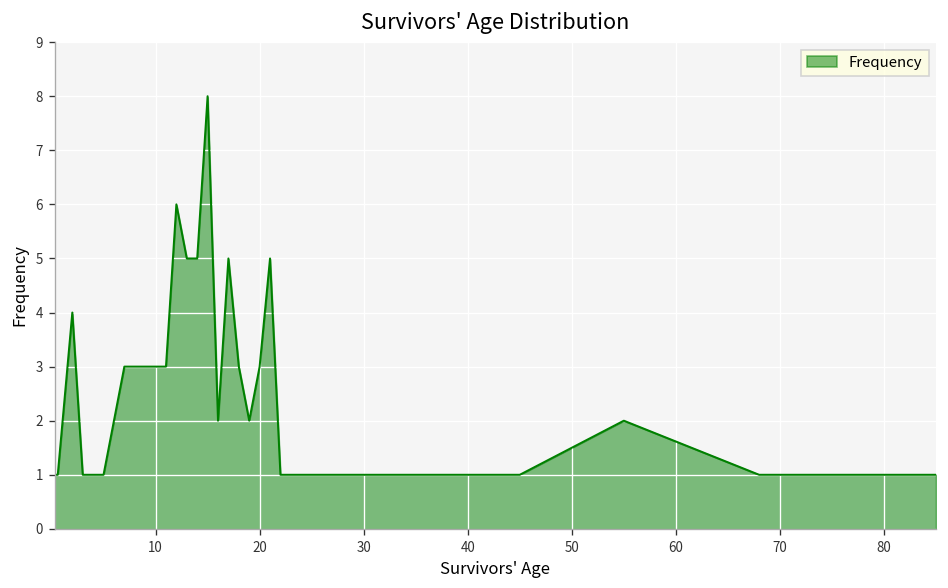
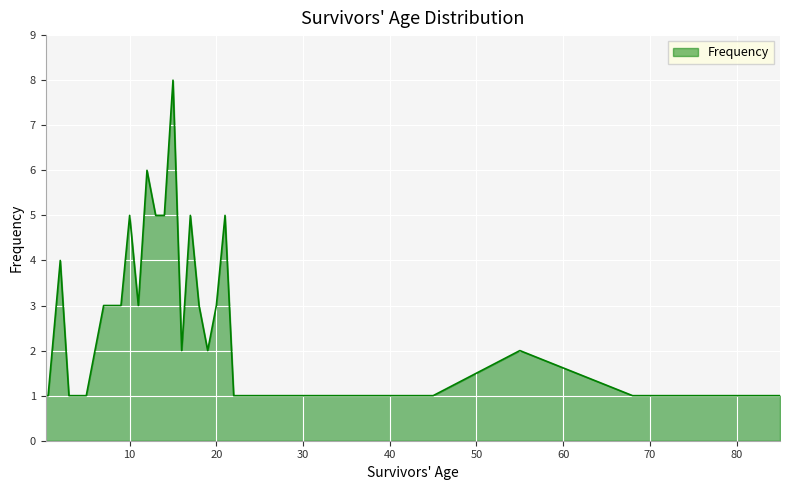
  {
-   "10": 3,
+   "10": 5,
    "20": 3,
    "30": 1,
    "40": 1
  }
